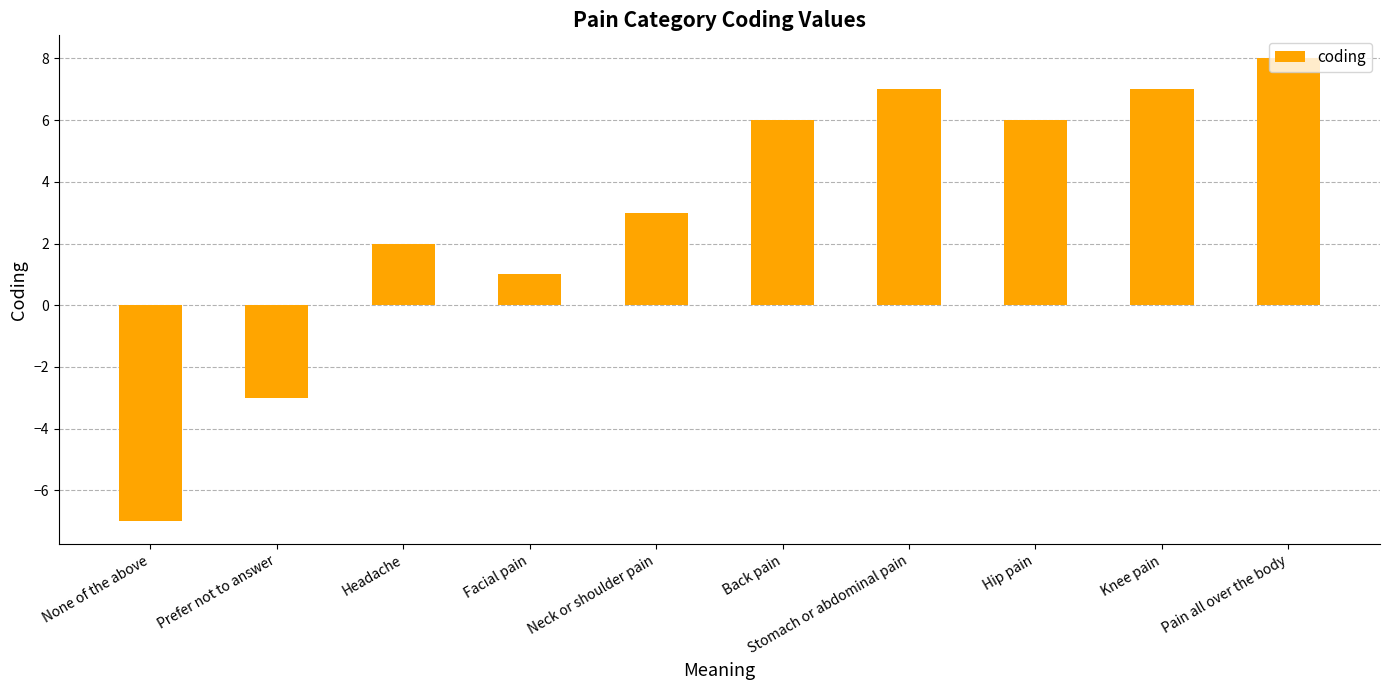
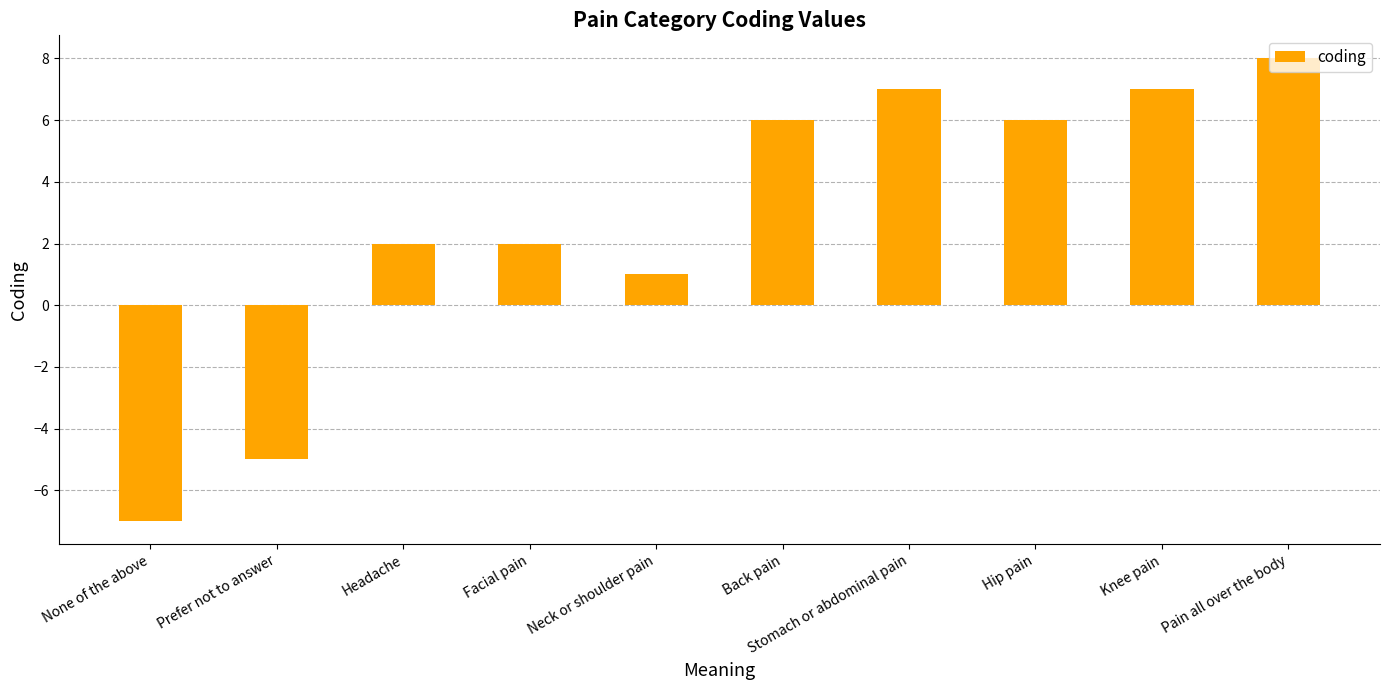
  {
    "None of the above": -7,
-   "Prefer not to answer": -3,
+   "Prefer not to answer": -5,
    "Headache": 2,
-   "Facial pain": 1,
-   "Neck or shoulder pain": 3,
+   "Facial pain": 2,
+   "Neck or shoulder pain": 1,
    "Back pain": 6,
    "Stomach or abdominal pain": 7,
    "Hip pain": 6,
    "Knee pain": 7
  }
